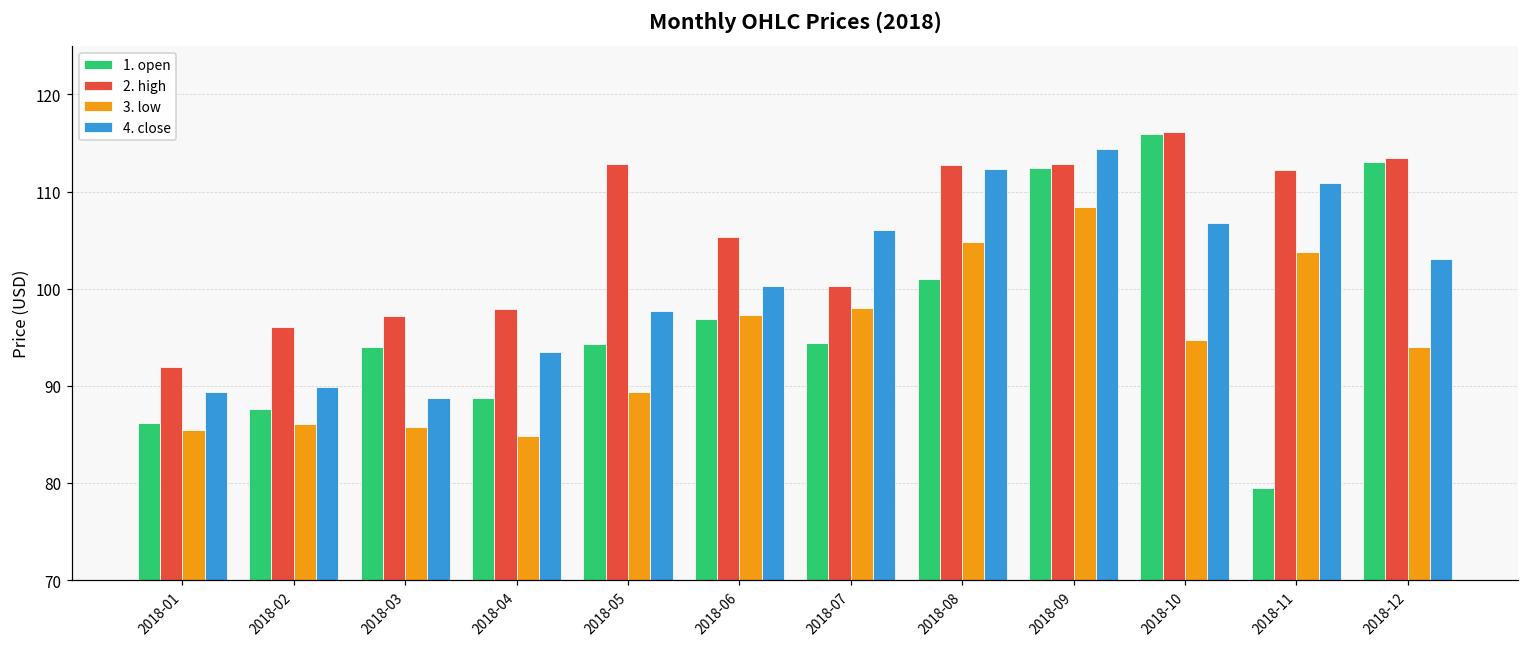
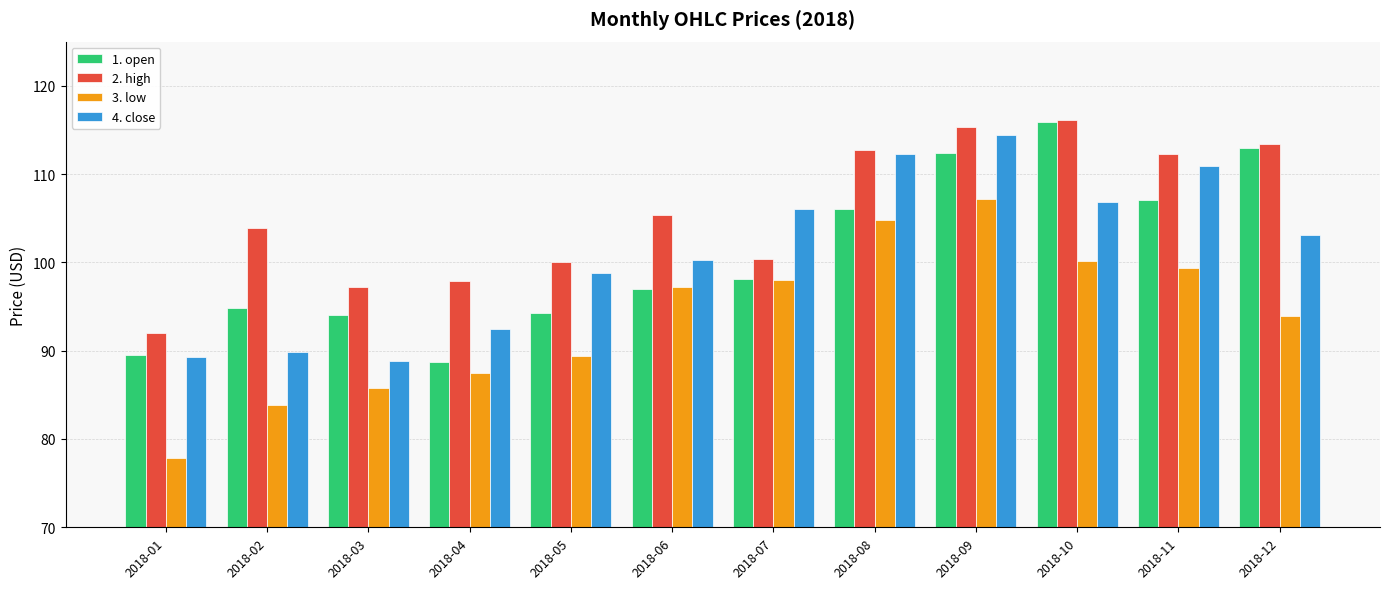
  {
    "1. open": {
-     "2018-01": 86,
-     "2018-02": 88,
+     "2018-01": 90,
+     "2018-02": 95,
      "2018-03": 94,
      "2018-04": 89,
      "2018-05": 94,
      "2018-06": 97,
-     "2018-07": 94,
-     "2018-08": 101,
+     "2018-07": 98,
+     "2018-08": 106,
      "2018-09": 112,
      "2018-10": 116,
-     "2018-11": 79,
+     "2018-11": 107,
      "2018-12": 113
    },
    "2. high": {
      "2018-01": 92,
-     "2018-02": 96,
+     "2018-02": 104,
      "2018-03": 97,
      "2018-04": 98,
-     "2018-05": 113,
+     "2018-05": 100,
      "2018-06": 105,
      "2018-07": 100,
      "2018-08": 113,
-     "2018-09": 113,
+     "2018-09": 115,
      "2018-10": 116,
      "2018-11": 112,
      "2018-12": 113
    },
    "3. low": {
-     "2018-01": 86,
-     "2018-02": 86,
+     "2018-01": 78,
+     "2018-02": 84,
      "2018-03": 86,
-     "2018-04": 85,
+     "2018-04": 88,
      "2018-05": 89,
      "2018-06": 97,
      "2018-07": 98,
      "2018-08": 105,
-     "2018-09": 108,
-     "2018-10": 95,
-     "2018-11": 104,
+     "2018-09": 107,
+     "2018-10": 100,
+     "2018-11": 99,
      "2018-12": 94
    },
    "4. close": {
      "2018-01": 89,
      "2018-02": 90,
      "2018-03": 89,
-     "2018-04": 94,
-     "2018-05": 98,
+     "2018-04": 92,
+     "2018-05": 99,
      "2018-06": 100,
      "2018-07": 106,
      "2018-08": 112,
      "2018-09": 114,
      "2018-10": 107,
      "2018-11": 111,
      "2018-12": 103
    }
  }
